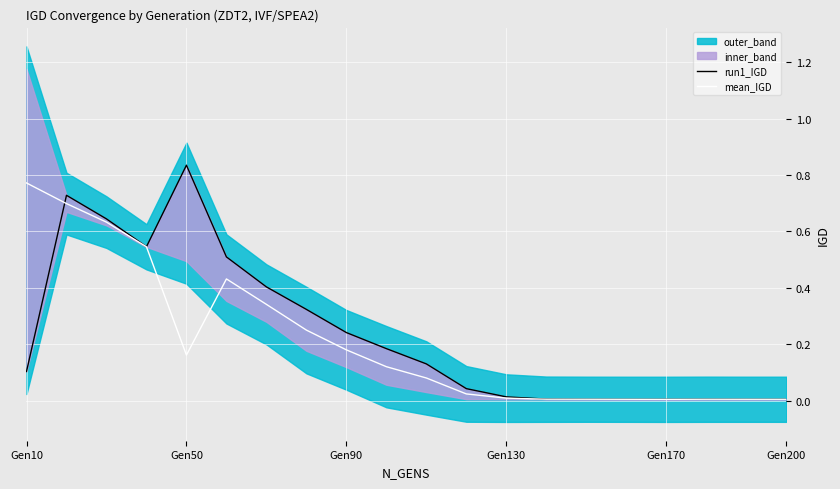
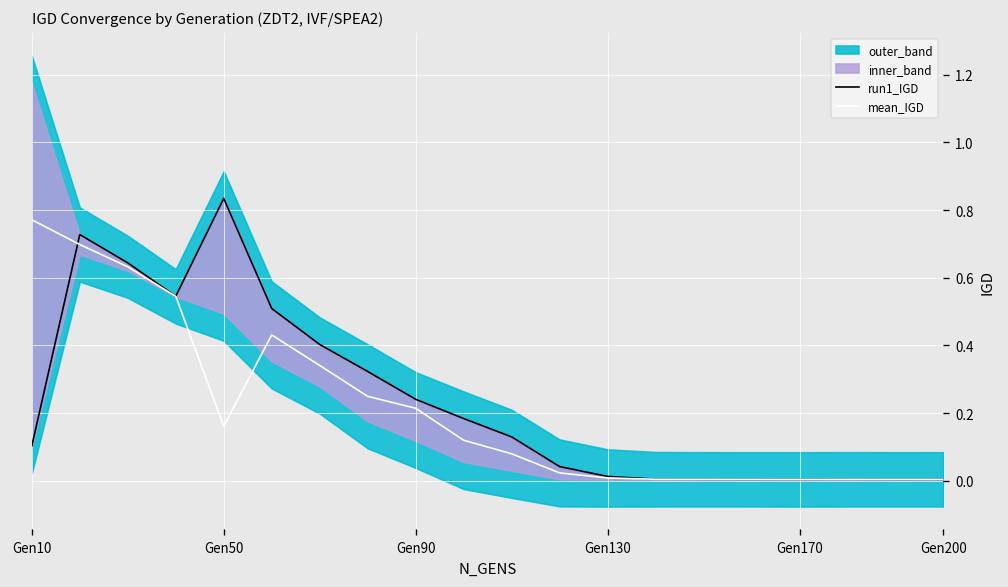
  {
    "run1_IGD": {
      "Gen10": 0.10
    },
    "mean_IGD": {
      "Gen10": 0.77,
      "Gen50": 0.16,
-     "Gen90": 0.18
+     "Gen90": 0.21
    }
  }
